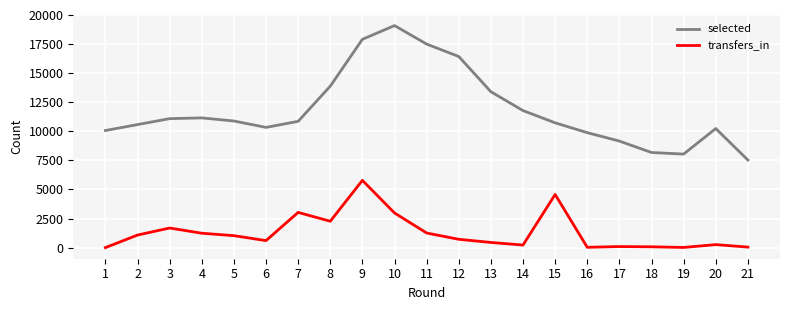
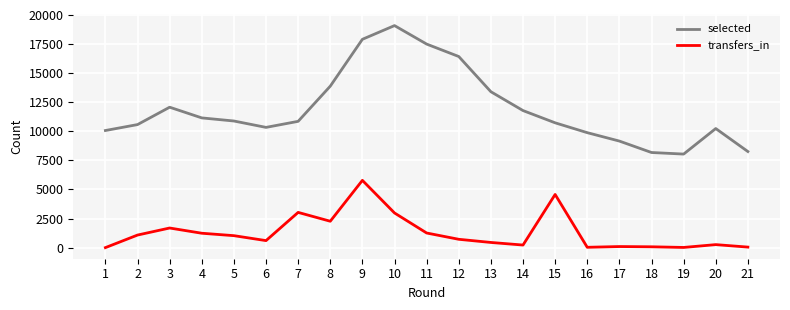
  {
    "selected": {
      "1": 10100,
      "2": 10600,
-     "3": 11100,
+     "3": 12100,
      "4": 11200,
      "5": 10900,
      "6": 10300,
      "7": 10900,
      "8": 13900,
      "9": 17900,
      "10": 19100,
      "11": 17500,
      "12": 16400,
      "13": 13400,
      "14": 11800,
      "15": 10700,
      "16": 9900,
      "17": 9200,
      "18": 8200,
      "19": 8000,
      "20": 10200,
-     "21": 7500
+     "21": 8300
    },
    "transfers_in": {
      "1": 0,
      "2": 1100,
      "3": 1700,
      "4": 1200,
      "5": 1000,
      "6": 600,
      "7": 3000,
      "8": 2300,
      "9": 5800,
      "10": 3000,
      "11": 1300,
      "12": 700,
      "13": 400,
      "14": 200,
      "15": 4600,
      "16": 0,
      "17": 100,
      "18": 100,
      "19": 0,
      "20": 300,
      "21": 0
    }
  }
